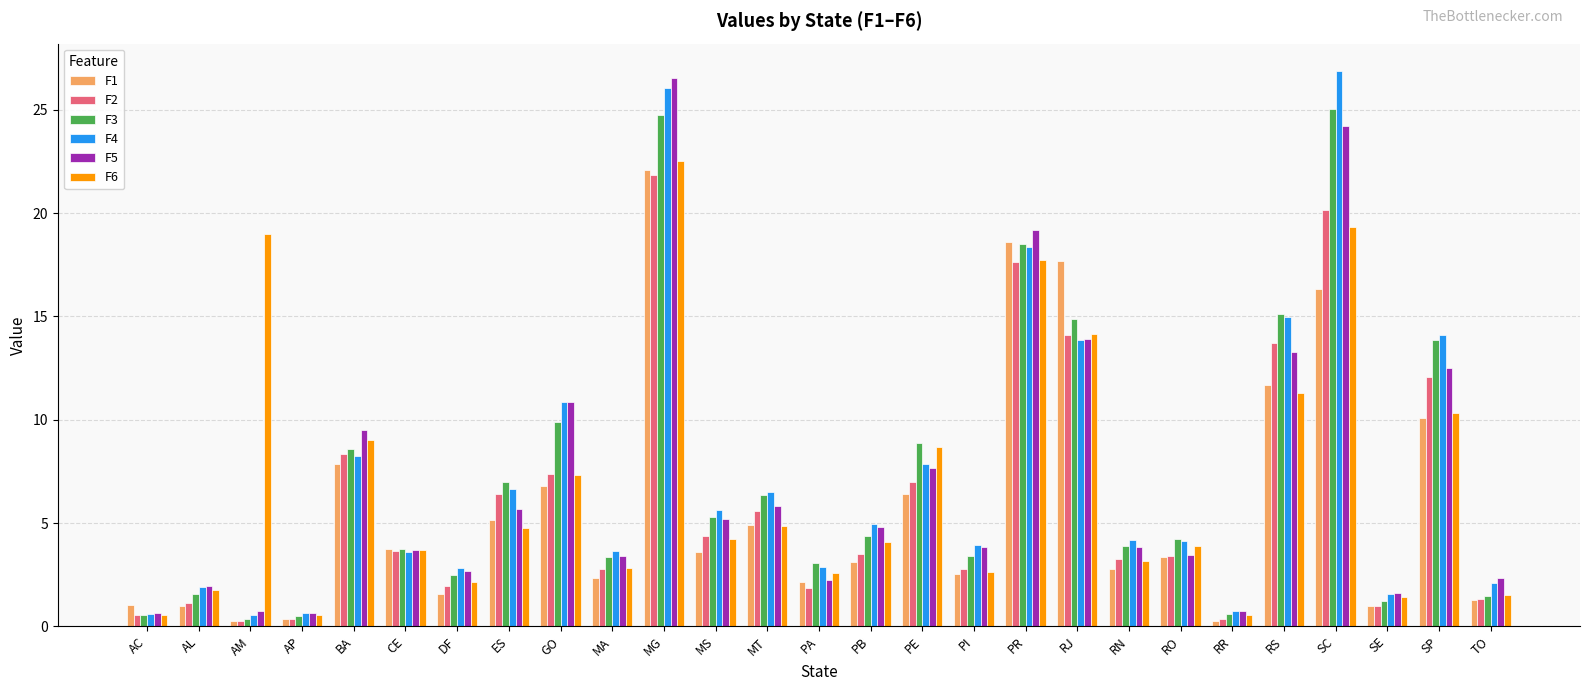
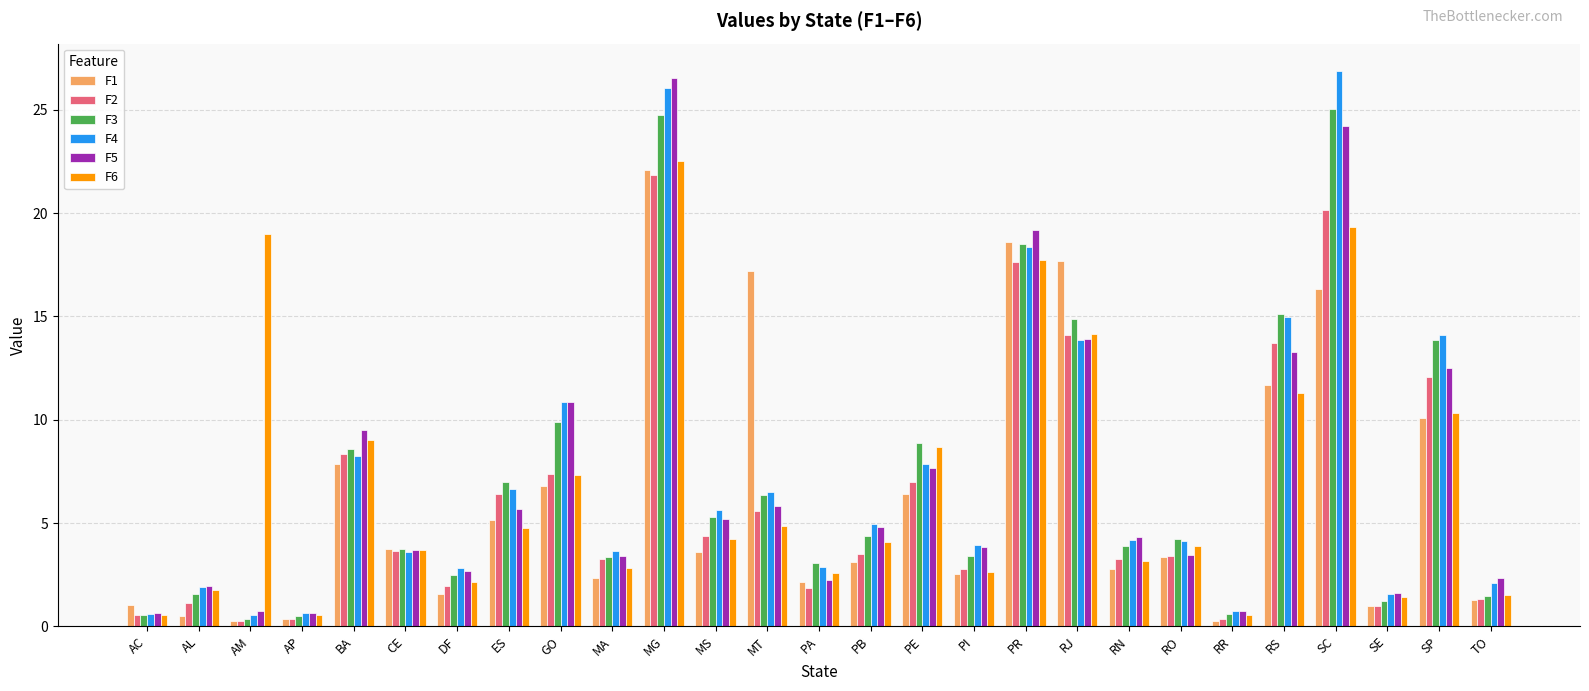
  {
    "F1": {
      "AC": 1.1,
-     "AL": 1.0,
+     "AL": 0.5,
      "AM": 0.2,
      "AP": 0.3,
      "BA": 7.9,
      "CE": 3.7,
      "DF": 1.6,
      "ES": 5.1,
      "GO": 6.8,
      "MA": 2.3,
      "MG": 22.1,
      "MS": 3.6,
-     "MT": 4.9,
+     "MT": 17.2,
      "PA": 2.1,
      "PB": 3.1,
      "PE": 6.4,
      "PI": 2.5,
      "PR": 18.6,
      "RJ": 17.7,
      "RN": 2.8,
      "RO": 3.3,
      "RR": 0.2,
      "RS": 11.7,
      "SC": 16.3,
      "SE": 1.0,
      "SP": 10.1,
      "TO": 1.3
    },
    "F2": {
      "AC": 0.5,
      "AL": 1.1,
      "AM": 0.3,
      "AP": 0.4,
      "BA": 8.3,
      "CE": 3.6,
      "DF": 1.9,
      "ES": 6.4,
      "GO": 7.4,
-     "MA": 2.8,
+     "MA": 3.3,
      "MG": 21.8,
      "MS": 4.4,
      "MT": 5.6,
      "PA": 1.9,
      "PB": 3.5,
      "PE": 7.0,
      "PI": 2.8,
      "PR": 17.6,
      "RJ": 14.1,
      "RN": 3.3,
      "RO": 3.4,
      "RR": 0.4,
      "RS": 13.7,
      "SC": 20.2,
      "SE": 1.0,
      "SP": 12.1,
      "TO": 1.3
    },
    "F3": {
      "AC": 0.5,
      "AL": 1.5,
      "AM": 0.3,
      "AP": 0.5,
      "BA": 8.6,
      "CE": 3.7,
      "DF": 2.5,
      "ES": 7.0,
      "GO": 9.9,
      "MA": 3.4,
      "MG": 24.7,
      "MS": 5.3,
      "MT": 6.3,
      "PA": 3.1,
      "PB": 4.4,
      "PE": 8.9,
      "PI": 3.4,
      "PR": 18.5,
      "RJ": 14.9,
      "RN": 3.9,
      "RO": 4.2,
      "RR": 0.6,
      "RS": 15.1,
      "SC": 25.0,
      "SE": 1.2,
      "SP": 13.9,
      "TO": 1.4
    },
    "F4": {
      "AC": 0.6,
      "AL": 1.9,
      "AM": 0.5,
      "AP": 0.6,
      "BA": 8.2,
      "CE": 3.6,
      "DF": 2.8,
      "ES": 6.7,
      "GO": 10.8,
      "MA": 3.6,
      "MG": 26.1,
      "MS": 5.7,
      "MT": 6.5,
      "PA": 2.9,
      "PB": 5.0,
      "PE": 7.8,
      "PI": 3.9,
      "PR": 18.4,
      "RJ": 13.9,
      "RN": 4.2,
      "RO": 4.1,
      "RR": 0.7,
      "RS": 15.0,
      "SC": 26.9,
      "SE": 1.5,
      "SP": 14.1,
      "TO": 2.1
    },
    "F5": {
      "AC": 0.6,
      "AL": 2.0,
      "AM": 0.7,
      "AP": 0.6,
      "BA": 9.5,
      "CE": 3.7,
      "DF": 2.7,
      "ES": 5.7,
      "GO": 10.9,
      "MA": 3.4,
      "MG": 26.6,
      "MS": 5.2,
      "MT": 5.8,
      "PA": 2.2,
      "PB": 4.8,
      "PE": 7.7,
      "PI": 3.8,
      "PR": 19.2,
      "RJ": 13.9,
-     "RN": 3.8,
+     "RN": 4.3,
      "RO": 3.5,
      "RR": 0.7,
      "RS": 13.3,
      "SC": 24.2,
      "SE": 1.6,
      "SP": 12.5,
      "TO": 2.3
    },
    "F6": {
      "AC": 0.5,
      "AL": 1.7,
      "AM": 19.0,
      "AP": 0.5,
      "BA": 9.0,
      "CE": 3.7,
      "DF": 2.1,
      "ES": 4.7,
      "GO": 7.3,
      "MA": 2.8,
      "MG": 22.5,
      "MS": 4.2,
      "MT": 4.8,
      "PA": 2.6,
      "PB": 4.1,
      "PE": 8.7,
      "PI": 2.6,
      "PR": 17.7,
      "RJ": 14.2,
      "RN": 3.2,
      "RO": 3.9,
      "RR": 0.5,
      "RS": 11.3,
      "SC": 19.3,
      "SE": 1.4,
      "SP": 10.3,
      "TO": 1.5
    }
  }
